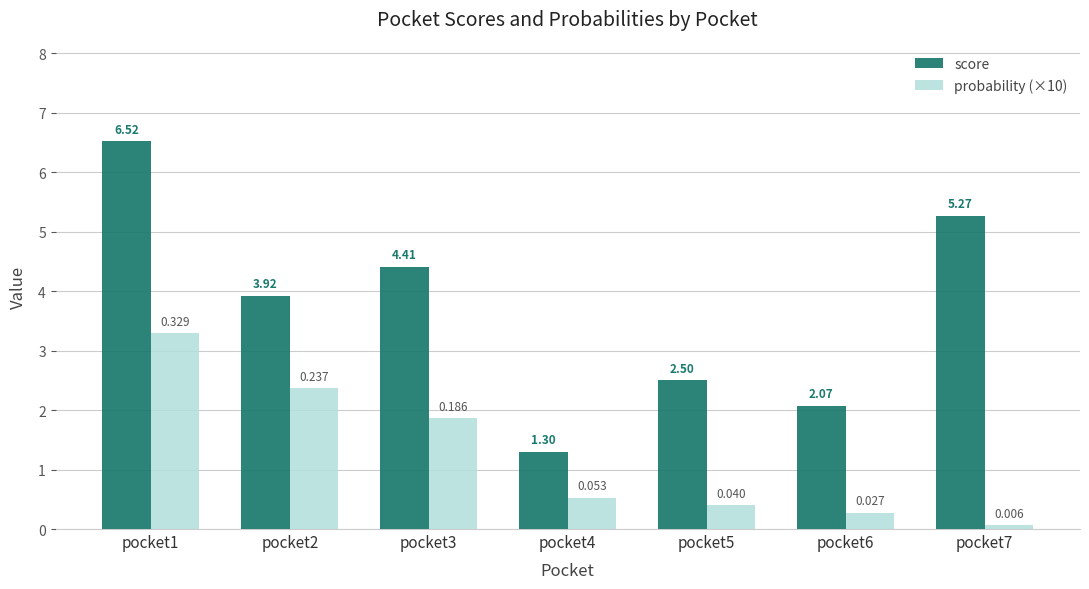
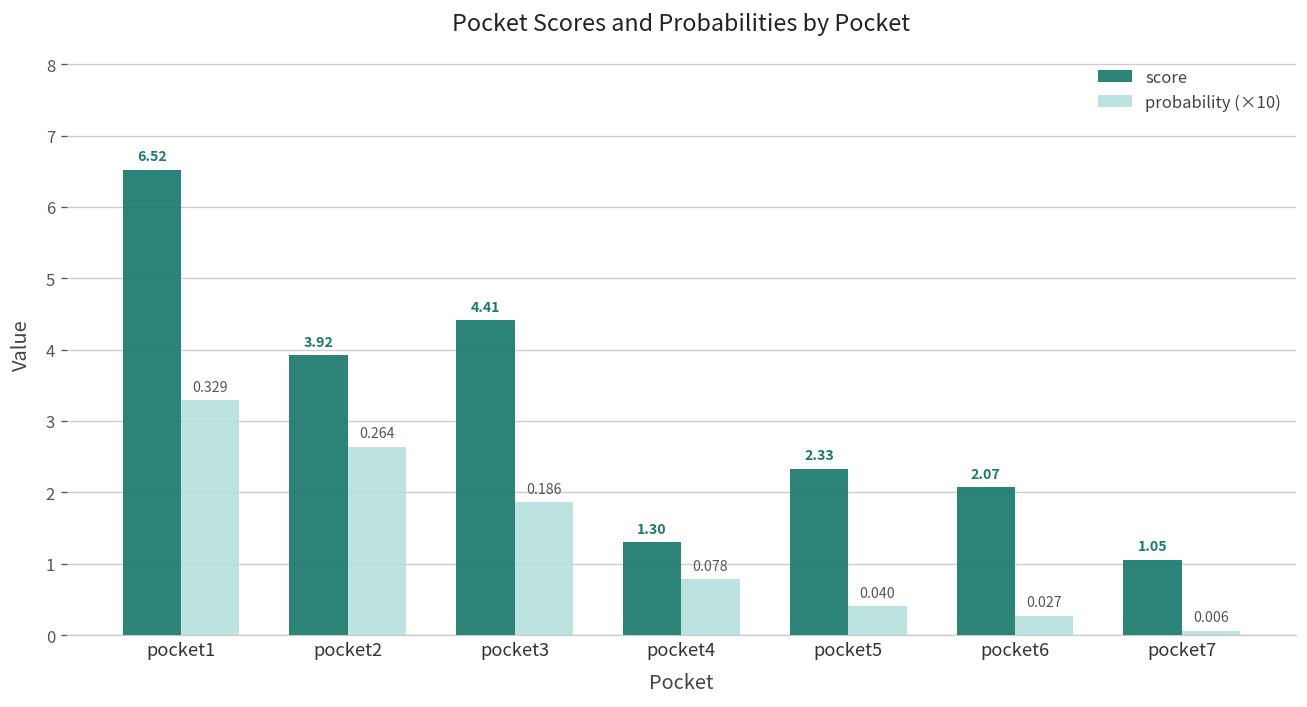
  {
    "score": {
      "pocket1": 6.52,
      "pocket2": 3.92,
      "pocket3": 4.41,
      "pocket4": 1.30,
-     "pocket5": 2.50,
+     "pocket5": 2.33,
      "pocket6": 2.07,
-     "pocket7": 5.27
+     "pocket7": 1.05
    },
    "probability (×10)": {
-     "pocket2": 0.237,
-     "pocket4": 0.053
+     "pocket2": 0.264,
+     "pocket4": 0.078
    }
  }
